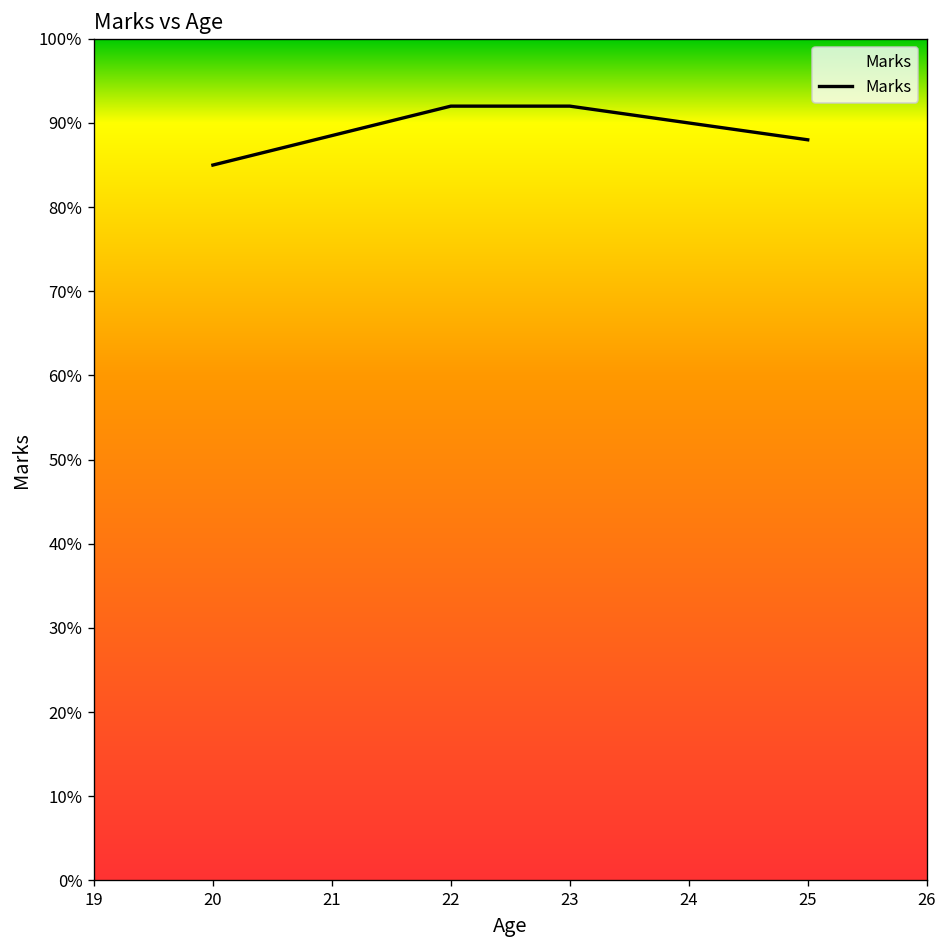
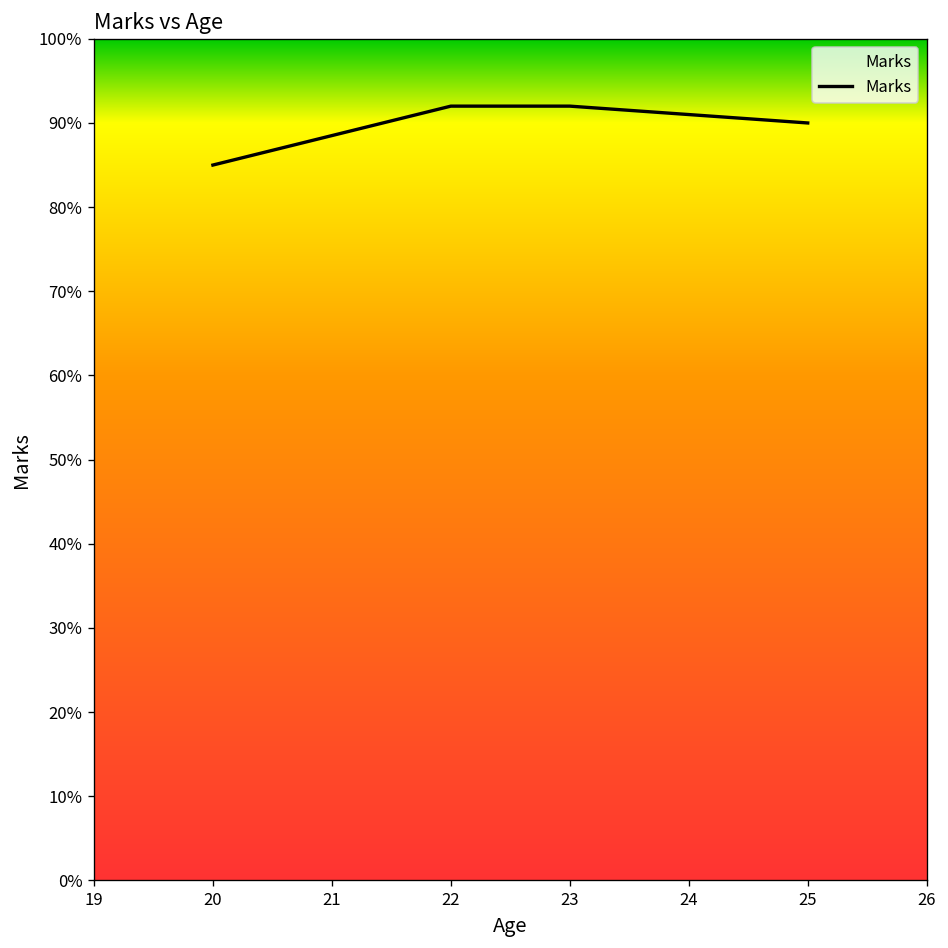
  {
    "20": "85%",
    "22": "92%",
    "23": "92%",
-   "25": "88%"
+   "25": "90%"
  }
